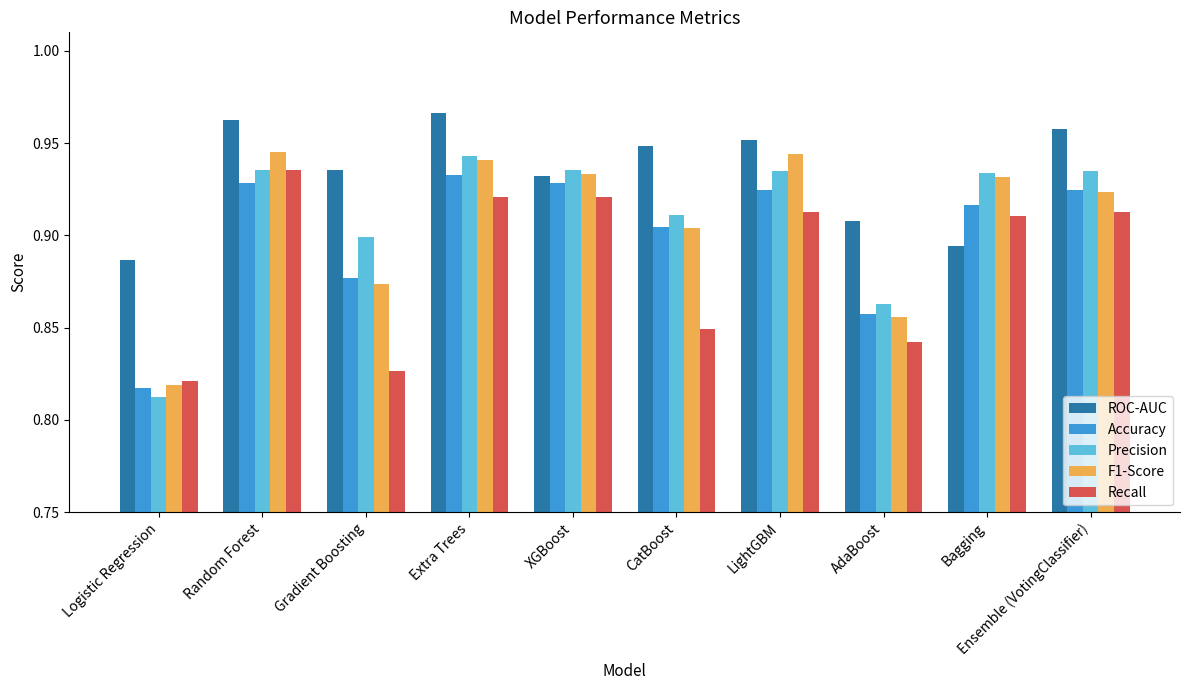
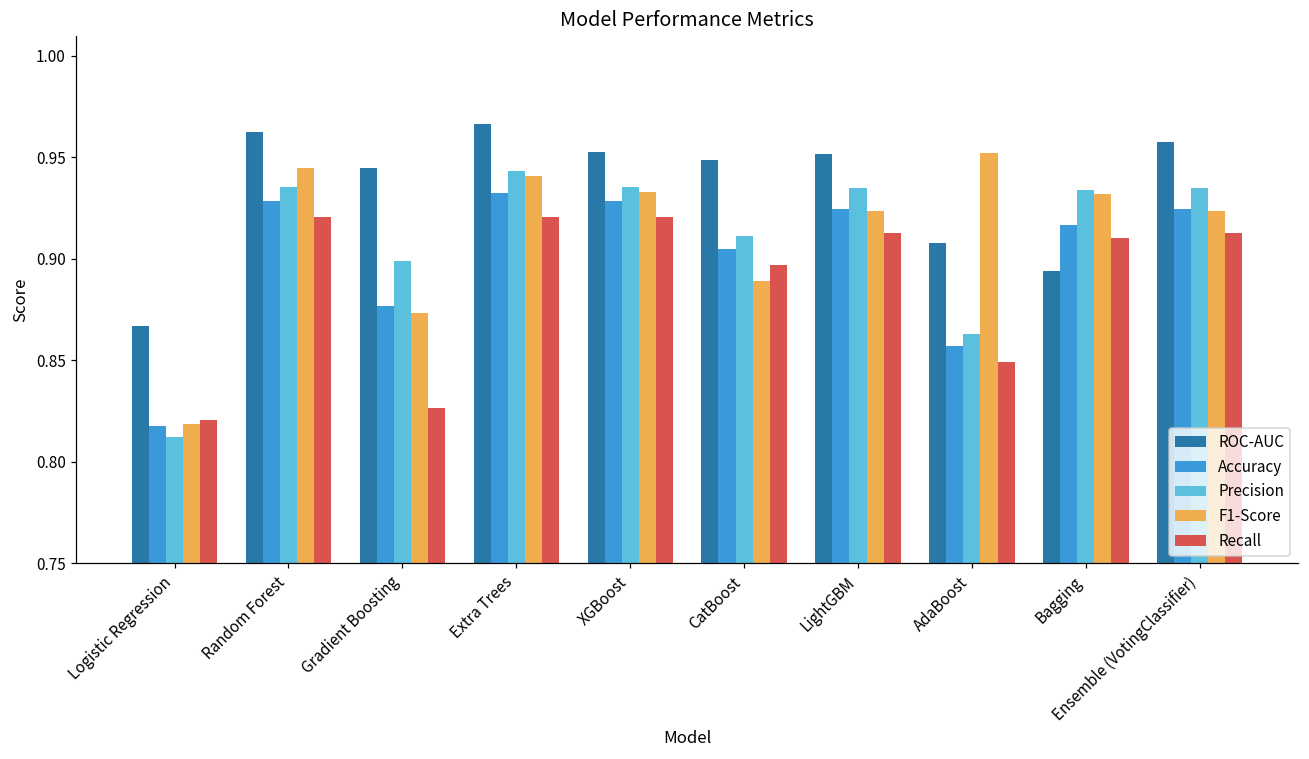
  {
    "ROC-AUC": {
-     "Logistic Regression": 0.887,
+     "Logistic Regression": 0.867,
      "Random Forest": 0.963,
-     "Gradient Boosting": 0.935,
+     "Gradient Boosting": 0.945,
      "Extra Trees": 0.966,
-     "XGBoost": 0.932,
+     "XGBoost": 0.953,
      "CatBoost": 0.949,
      "LightGBM": 0.952,
      "AdaBoost": 0.908,
      "Bagging": 0.894,
      "Ensemble (VotingClassifier)": 0.957
    },
    "F1-Score": {
      "Logistic Regression": 0.819,
      "Random Forest": 0.945,
      "Gradient Boosting": 0.873,
      "Extra Trees": 0.941,
      "XGBoost": 0.933,
-     "CatBoost": 0.904,
-     "LightGBM": 0.944,
-     "AdaBoost": 0.856,
+     "CatBoost": 0.889,
+     "LightGBM": 0.924,
+     "AdaBoost": 0.952,
      "Bagging": 0.932,
      "Ensemble (VotingClassifier)": 0.924
    },
    "Recall": {
      "Logistic Regression": 0.821,
-     "Random Forest": 0.936,
+     "Random Forest": 0.921,
      "Gradient Boosting": 0.827,
      "Extra Trees": 0.921,
      "XGBoost": 0.921,
-     "CatBoost": 0.849,
+     "CatBoost": 0.897,
      "LightGBM": 0.913,
-     "AdaBoost": 0.842,
+     "AdaBoost": 0.849,
      "Bagging": 0.910,
      "Ensemble (VotingClassifier)": 0.913
    }
  }
